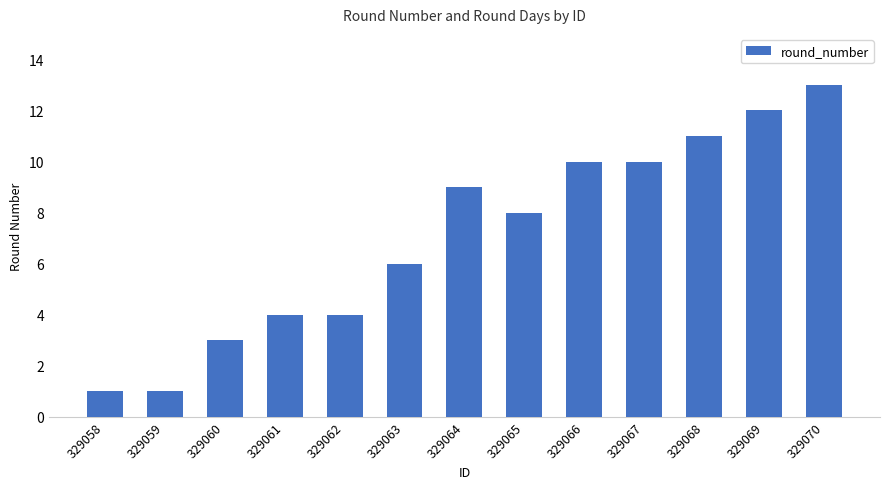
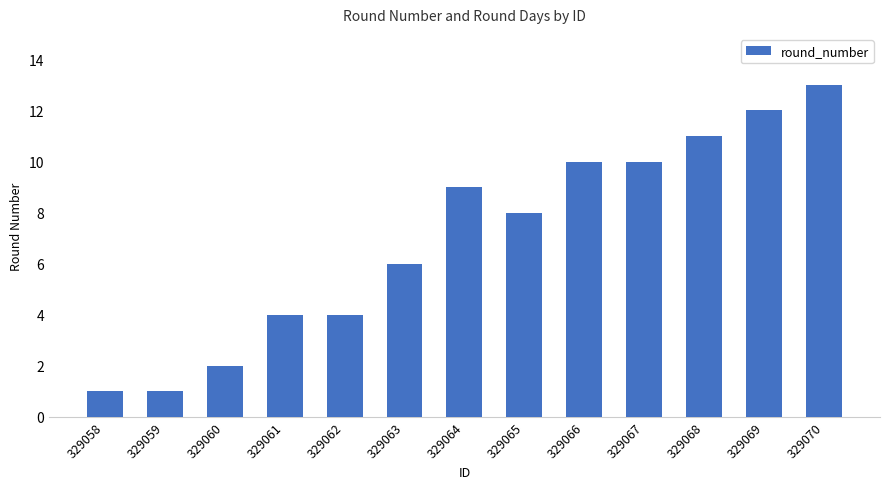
  {
    "329058": 1,
    "329059": 1,
-   "329060": 3,
+   "329060": 2,
    "329061": 4,
    "329062": 4,
    "329063": 6,
    "329064": 9,
    "329065": 8,
    "329066": 10,
    "329067": 10,
    "329068": 11,
    "329069": 12,
    "329070": 13
  }
